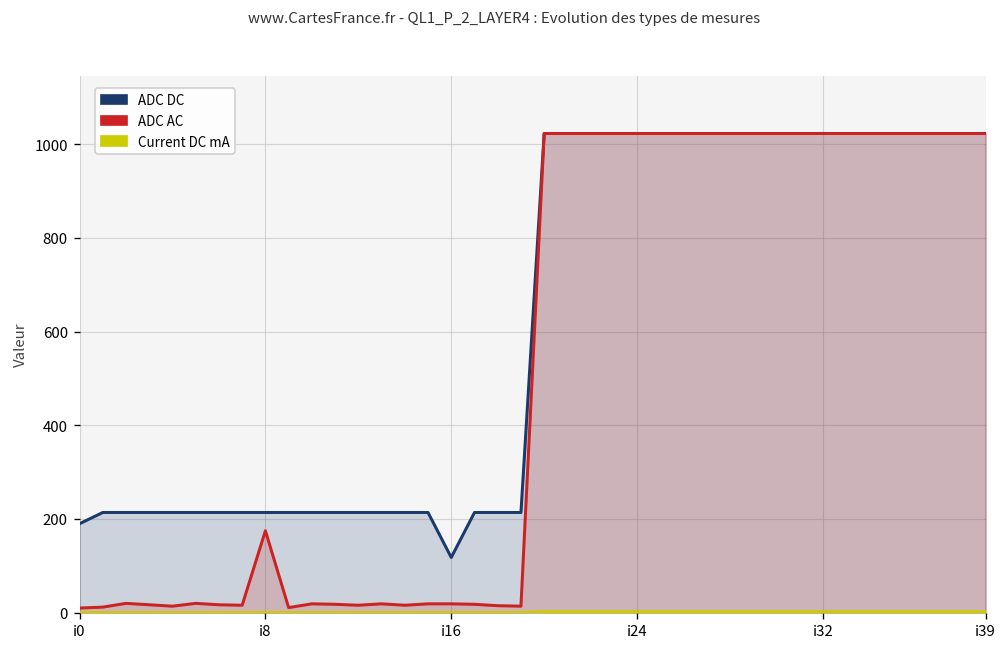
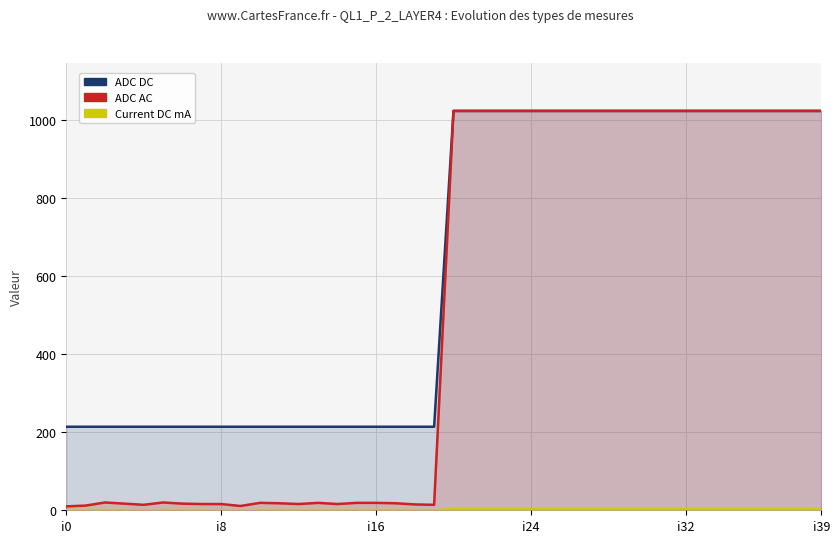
  {
    "ADC DC": {
-     "i0": 190,
+     "i0": 210,
      "i8": 210,
-     "i16": 120
+     "i16": 210
    },
    "ADC AC": {
      "i0": 10,
-     "i8": 180,
+     "i8": 20,
      "i16": 20
    },
    "Current DC mA": {
      "i0": 0,
      "i8": 0,
      "i16": 0,
      "i24": 0,
      "i32": 0,
      "i39": 0
    }
  }
